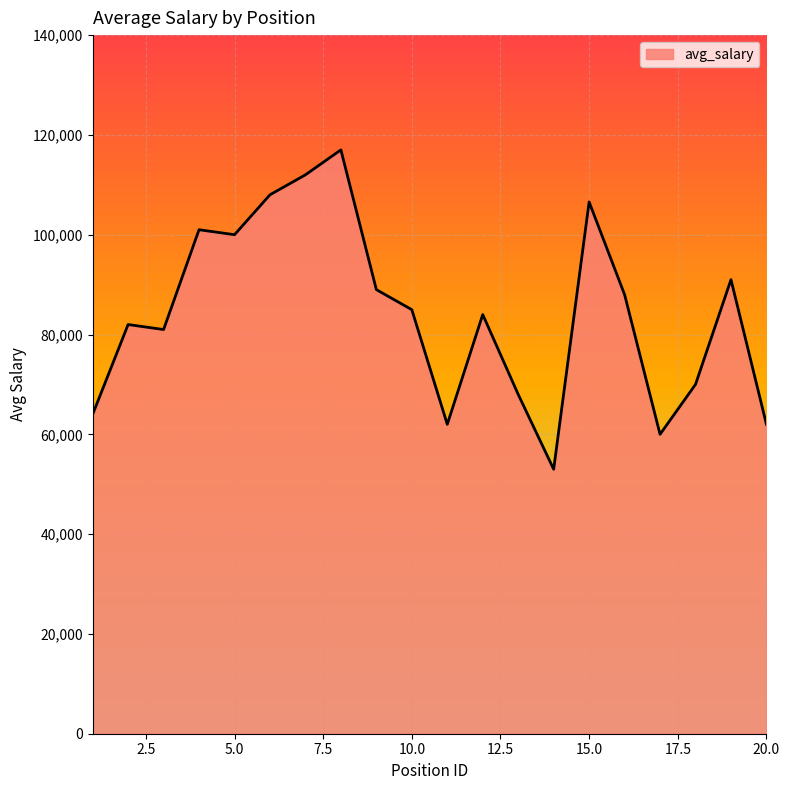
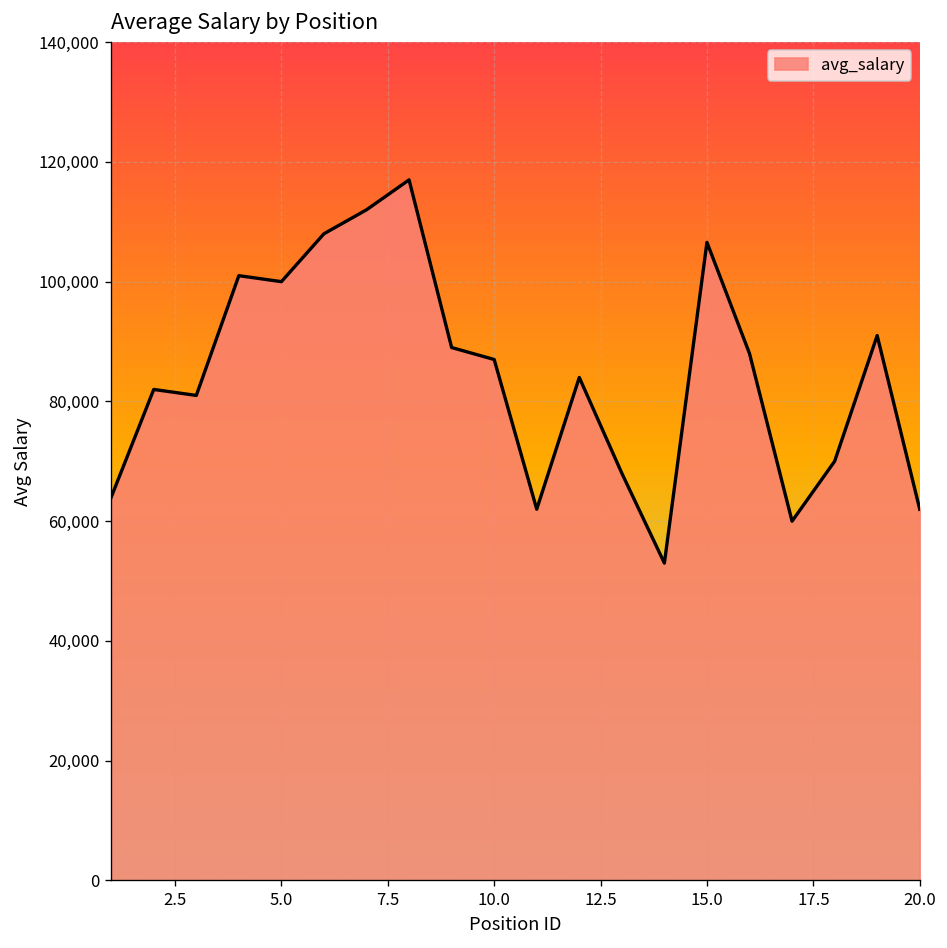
  {
    "5.0": "100,000",
-   "10.0": "85,000",
+   "10.0": "87,000",
    "15.0": "107,000",
    "20.0": "62,000"
  }
